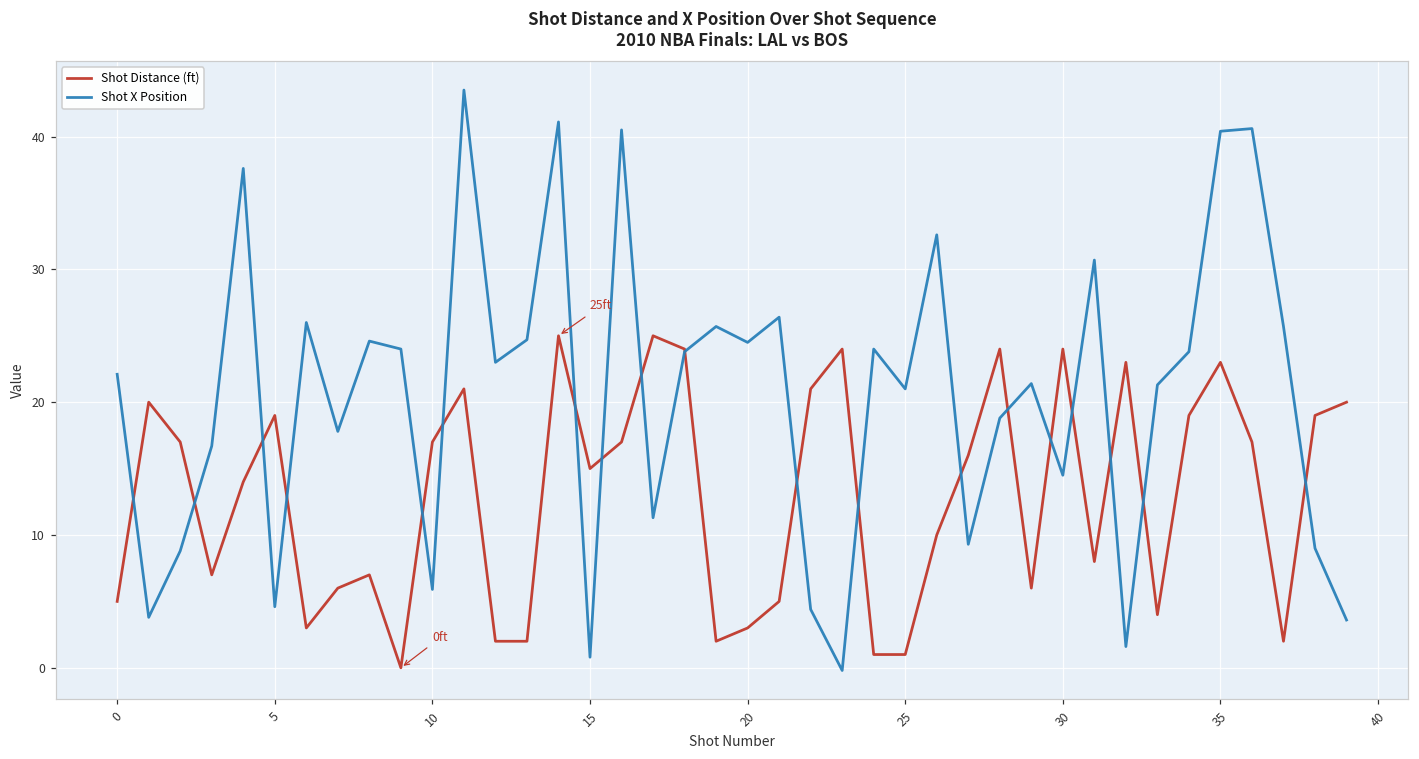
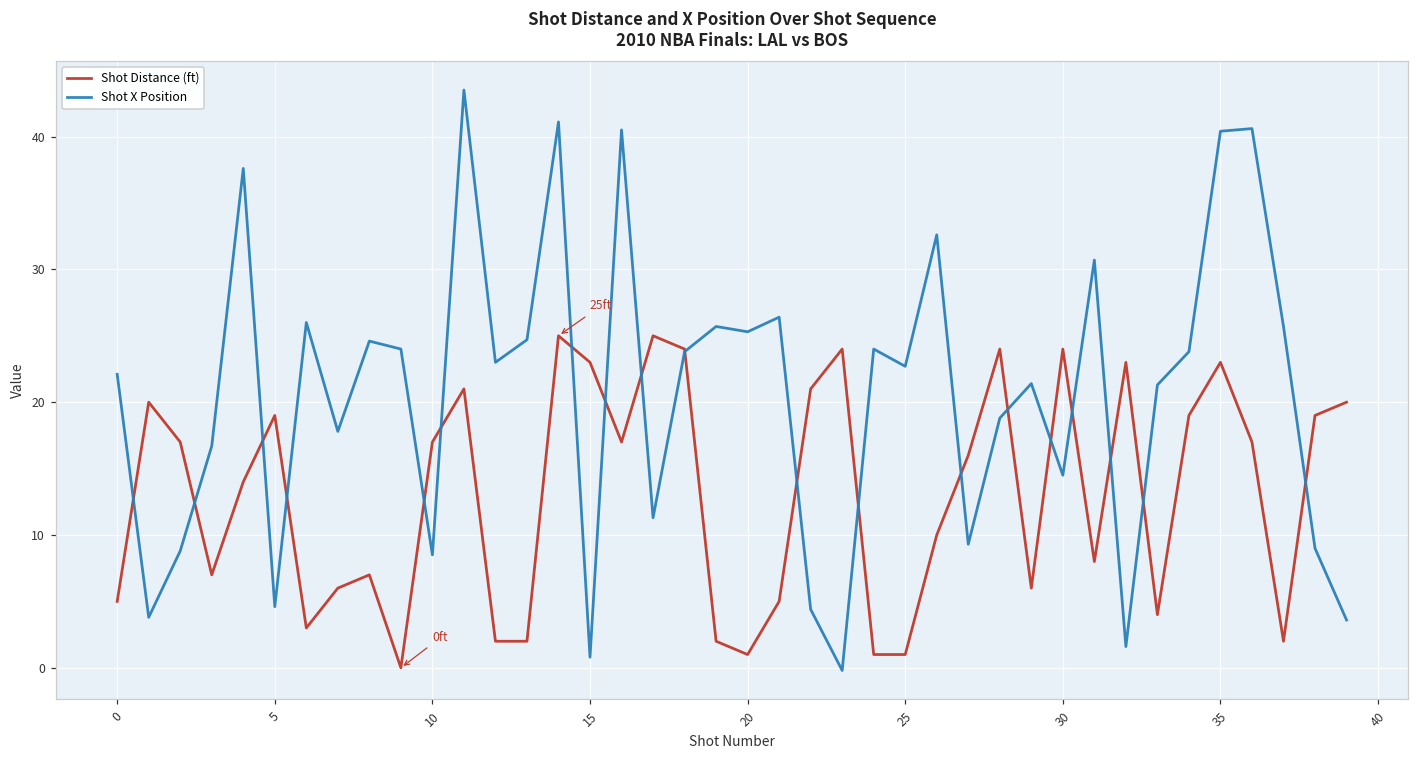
  {
    "Shot Distance (ft)": {
      "0": 5,
      "5": 19,
      "10": 17,
-     "15": 15,
-     "20": 3,
+     "15": 23,
+     "20": 1,
      "25": 1,
      "30": 24,
      "35": 23
    },
    "Shot X Position": {
      "0": 22.1,
      "5": 4.6,
-     "10": 5.9,
+     "10": 8.5,
      "15": 0.8,
-     "20": 24.5,
-     "25": 21.0,
+     "20": 25.3,
+     "25": 22.7,
      "30": 14.5,
      "35": 40.4
    }
  }
